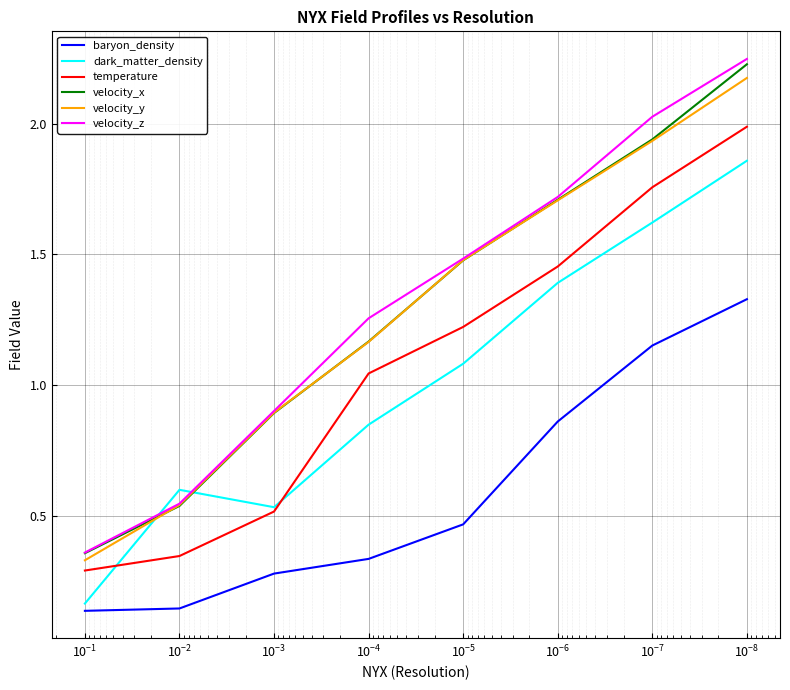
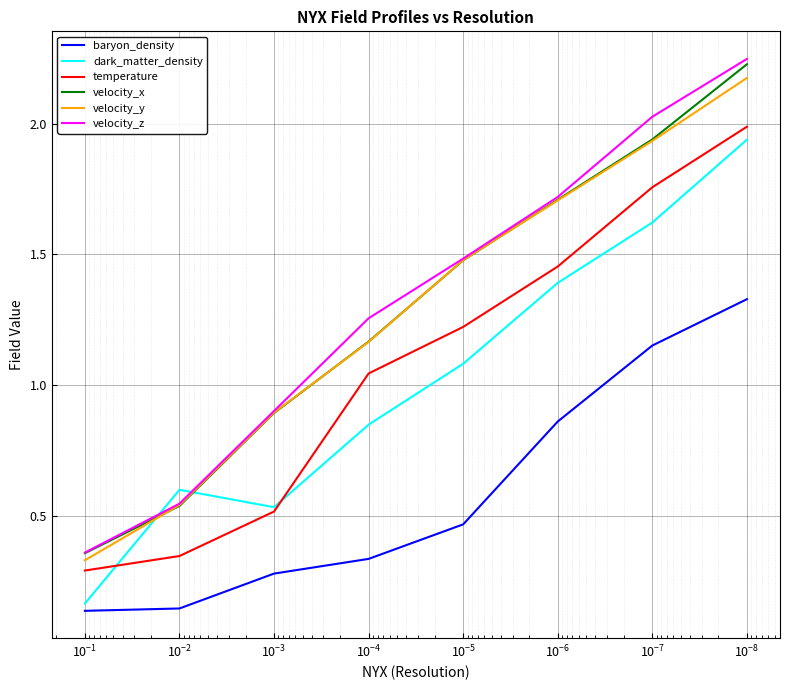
  {
    "baryon_density": {
      "10^-1": 0.14,
      "10^-2": 0.14,
      "10^-3": 0.28,
      "10^-4": 0.33,
      "10^-5": 0.47,
      "10^-6": 0.86,
      "10^-7": 1.15,
      "10^-8": 1.33
    },
    "dark_matter_density": {
      "10^-1": 0.16,
      "10^-2": 0.60,
      "10^-3": 0.53,
      "10^-4": 0.85,
      "10^-5": 1.08,
      "10^-6": 1.39,
      "10^-7": 1.62,
-     "10^-8": 1.86
+     "10^-8": 1.94
    },
    "temperature": {
      "10^-1": 0.29,
      "10^-2": 0.35,
      "10^-3": 0.52,
      "10^-4": 1.04,
      "10^-5": 1.22,
      "10^-6": 1.45,
      "10^-7": 1.76,
      "10^-8": 1.99
    },
    "velocity_x": {
      "10^-8": 2.23
    },
    "velocity_y": {
      "10^-1": 0.33,
      "10^-8": 2.18
    },
    "velocity_z": {
      "10^-4": 1.26,
      "10^-6": 1.72,
      "10^-7": 2.03,
      "10^-8": 2.25
    }
  }
